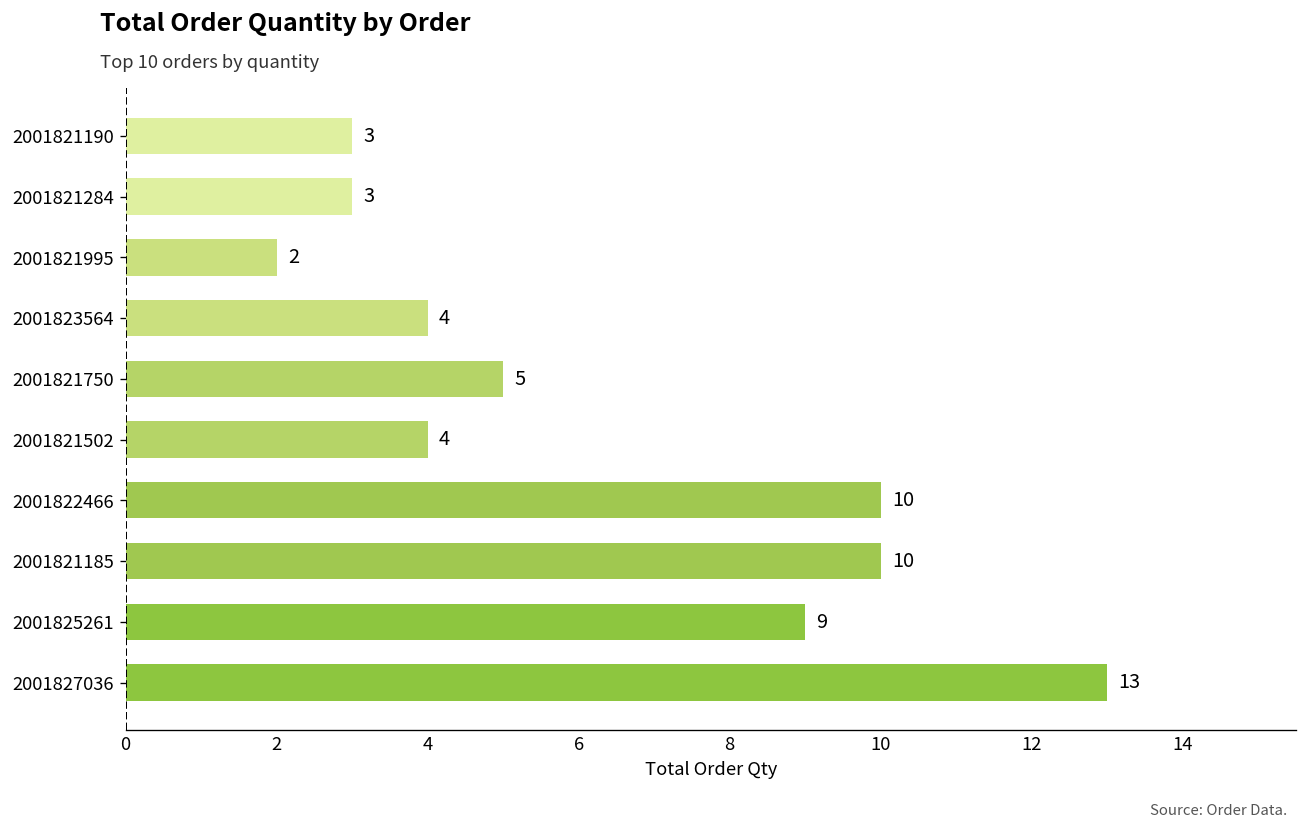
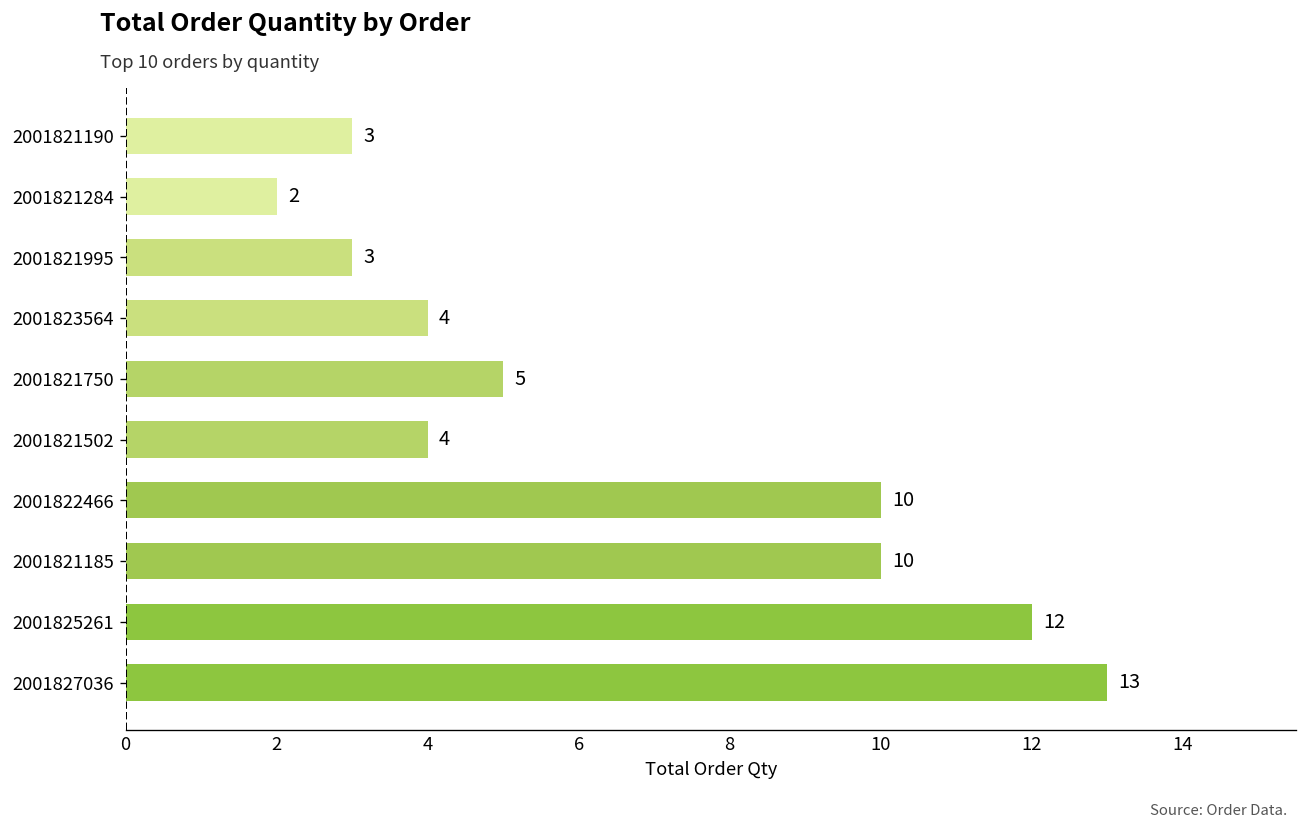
  {
    "2001821190": 3,
-   "2001821284": 3,
-   "2001821995": 2,
+   "2001821284": 2,
+   "2001821995": 3,
    "2001823564": 4,
    "2001821750": 5,
    "2001821502": 4,
    "2001822466": 10,
    "2001821185": 10,
-   "2001825261": 9,
+   "2001825261": 12,
    "2001827036": 13
  }
